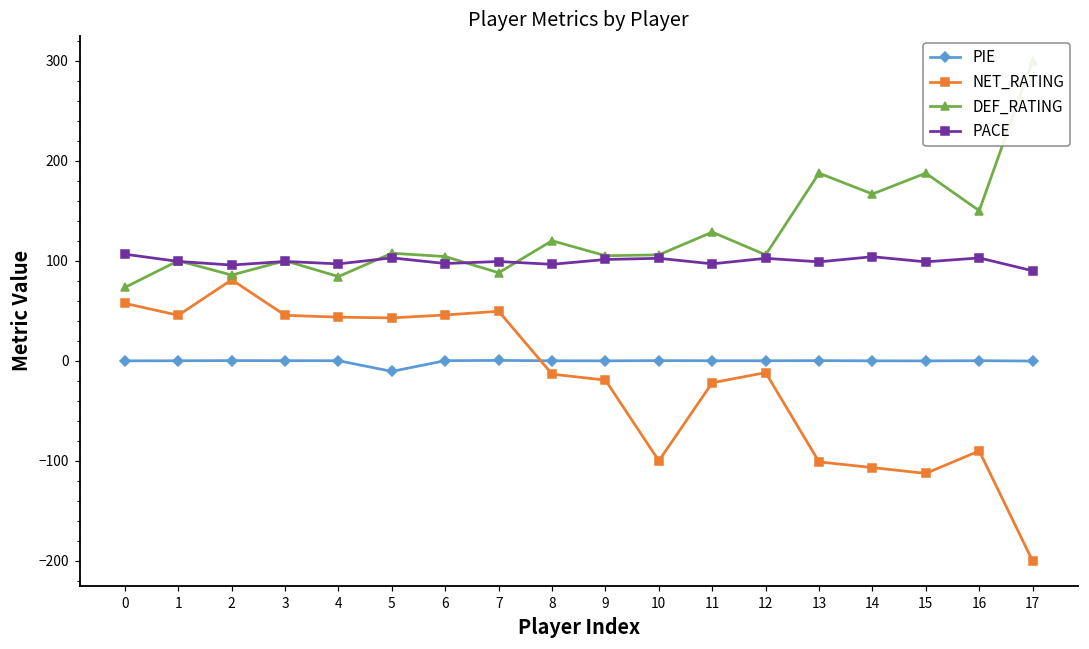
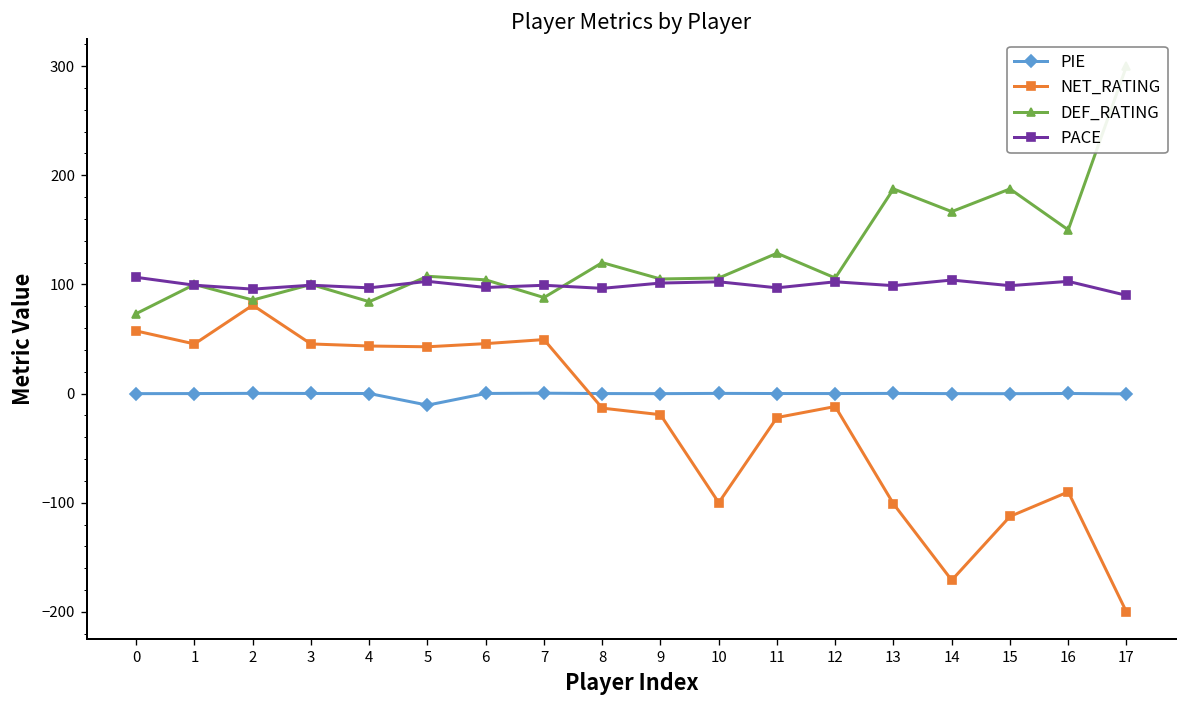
  {
    "PIE": {
      "0": 0,
      "1": 0,
      "2": 0,
      "3": 0,
      "4": 0,
      "5": -10,
      "6": 0,
      "7": 0,
      "8": 0,
      "9": 0,
      "10": 0,
      "11": 0,
      "12": 0,
      "13": 0,
      "14": 0,
      "15": 0,
      "16": 0,
      "17": 0
    },
    "NET_RATING": {
      "0": 60,
      "1": 50,
      "2": 80,
      "3": 50,
      "4": 40,
      "5": 40,
      "6": 50,
      "7": 50,
      "8": -10,
      "9": -20,
      "10": -100,
      "11": -20,
      "12": -10,
      "13": -100,
-     "14": -110,
+     "14": -170,
      "15": -110,
      "16": -90,
      "17": -200
    },
    "DEF_RATING": {
      "0": 70,
      "2": 90,
      "4": 80,
      "5": 110,
      "6": 100,
      "7": 90,
      "8": 120,
      "9": 110,
      "10": 110,
      "11": 130,
      "12": 110,
      "13": 190,
      "14": 170,
      "15": 190,
      "16": 150
    },
    "PACE": {
      "0": 110,
      "2": 100,
      "4": 100,
      "5": 100,
      "6": 100,
      "7": 100,
      "8": 100,
      "9": 100,
      "10": 100,
      "11": 100,
      "12": 100,
      "13": 100,
      "14": 100,
      "15": 100,
      "16": 100,
      "17": 90
    }
  }
